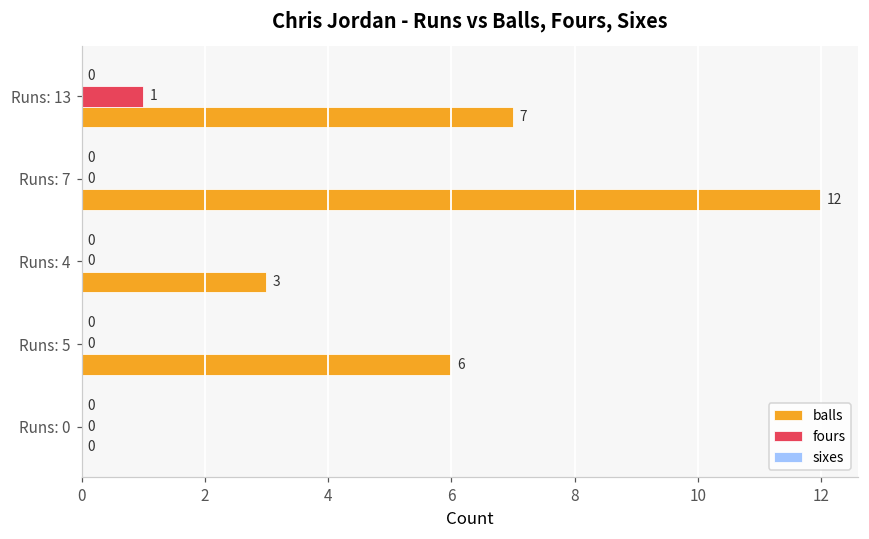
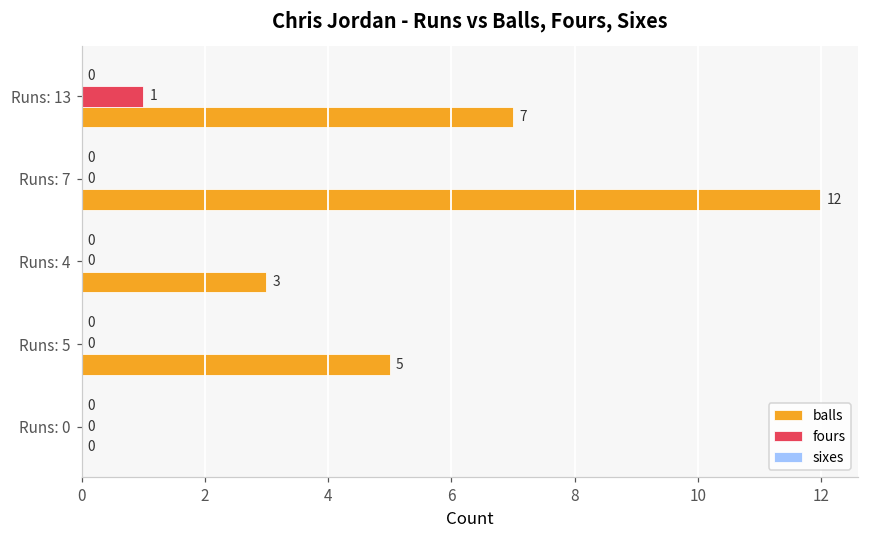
  {
    "balls": {
      "Runs: 13": 7,
      "Runs: 7": 12,
      "Runs: 4": 3,
-     "Runs: 5": 6,
+     "Runs: 5": 5,
      "Runs: 0": 0
    },
    "fours": {
      "Runs: 13": 1,
      "Runs: 7": 0,
      "Runs: 4": 0,
      "Runs: 5": 0,
      "Runs: 0": 0
    },
    "sixes": {
      "Runs: 13": 0,
      "Runs: 7": 0,
      "Runs: 4": 0,
      "Runs: 5": 0,
      "Runs: 0": 0
    }
  }
